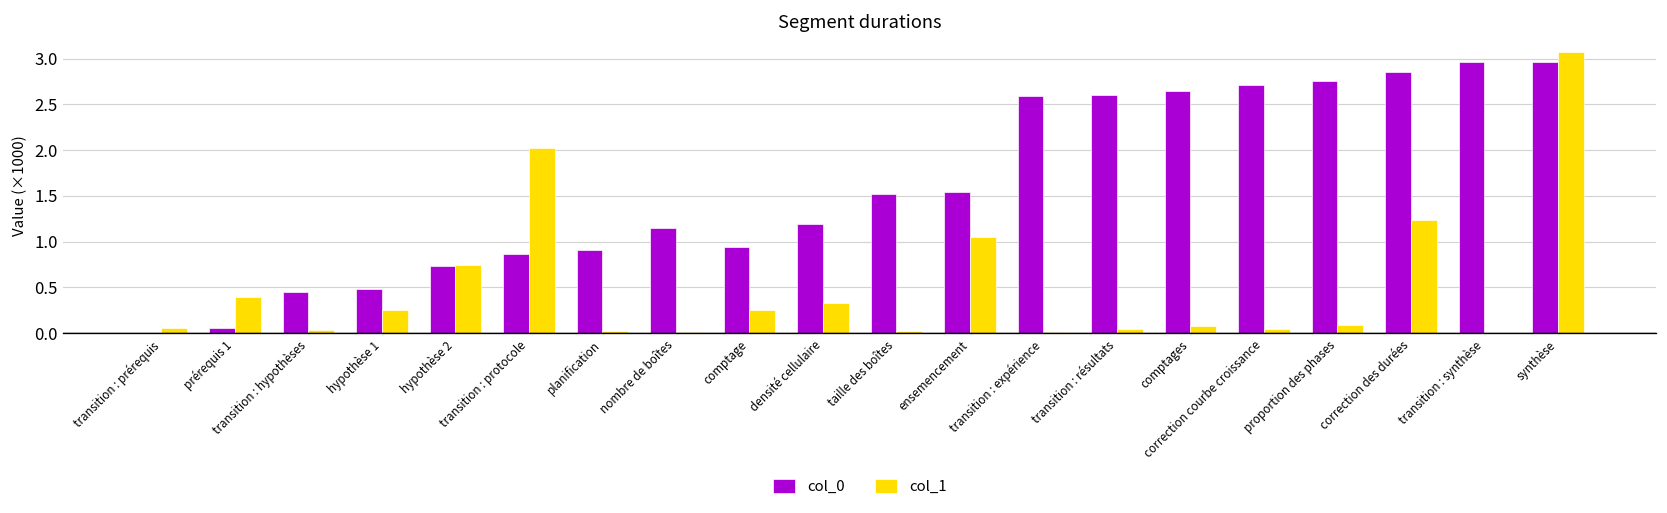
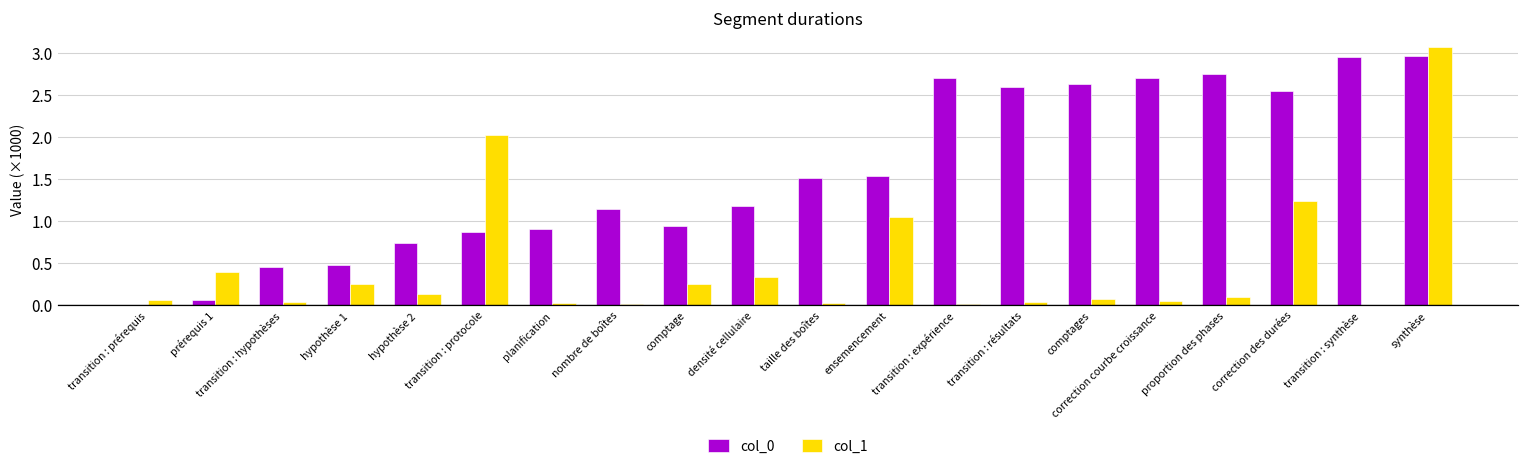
  {
    "col_0": {
      "transition : prérequis": 0.0,
      "prérequis 1": 0.1,
      "transition : hypothèses": 0.4,
      "hypothèse 1": 0.5,
      "hypothèse 2": 0.7,
      "transition : protocole": 0.9,
      "planification": 0.9,
      "nombre de boîtes": 1.1,
      "comptage": 0.9,
      "densité cellulaire": 1.2,
      "taille des boîtes": 1.5,
      "ensemencement": 1.5,
-     "transition : expérience": 2.6,
+     "transition : expérience": 2.7,
      "transition : résultats": 2.6,
      "comptages": 2.6,
      "correction courbe croissance": 2.7,
      "proportion des phases": 2.8,
-     "correction des durées": 2.9,
+     "correction des durées": 2.6,
      "transition : synthèse": 3.0,
      "synthèse": 3.0
    },
    "col_1": {
      "transition : prérequis": 0.1,
      "prérequis 1": 0.4,
      "hypothèse 1": 0.3,
-     "hypothèse 2": 0.7,
+     "hypothèse 2": 0.1,
      "transition : protocole": 2.0,
      "comptage": 0.2,
      "densité cellulaire": 0.3,
      "ensemencement": 1.1,
      "transition : résultats": 0.0,
      "comptages": 0.1,
      "correction courbe croissance": 0.0,
      "proportion des phases": 0.1,
      "correction des durées": 1.2,
      "synthèse": 3.1
    }
  }
